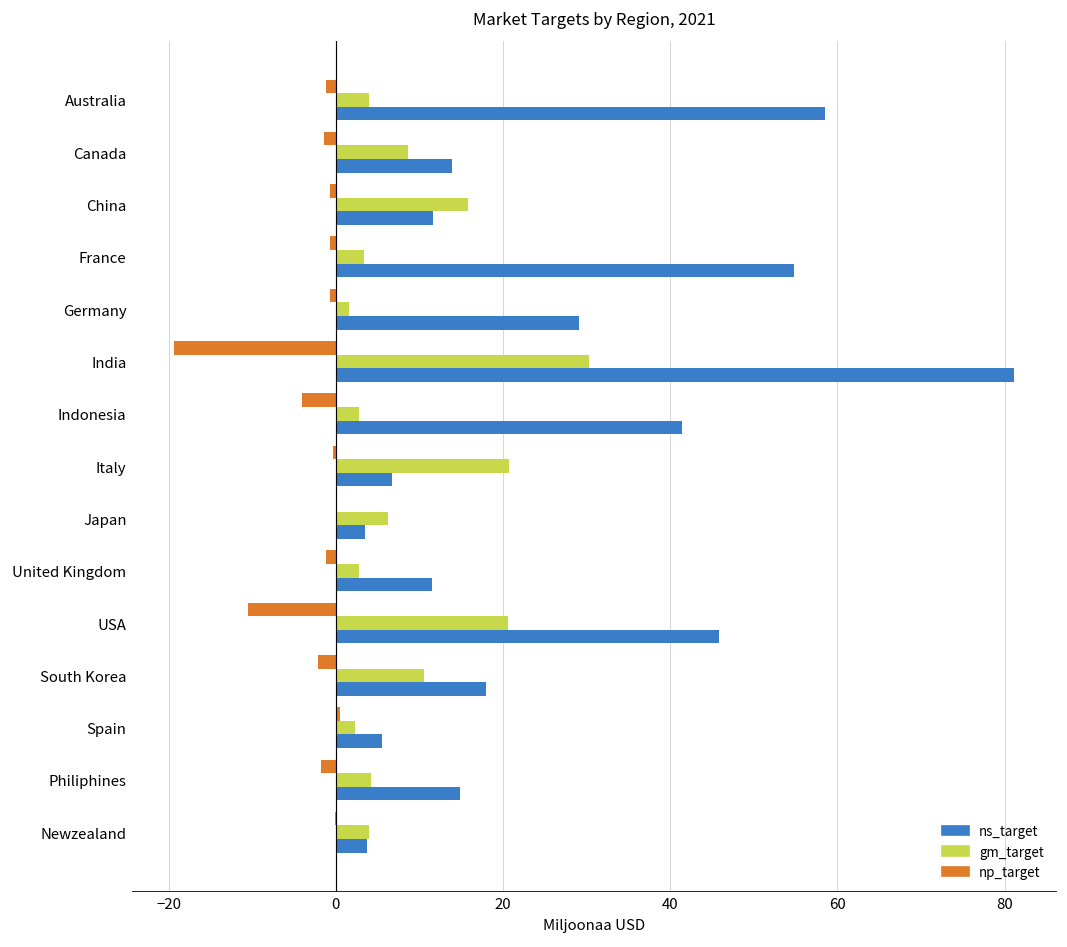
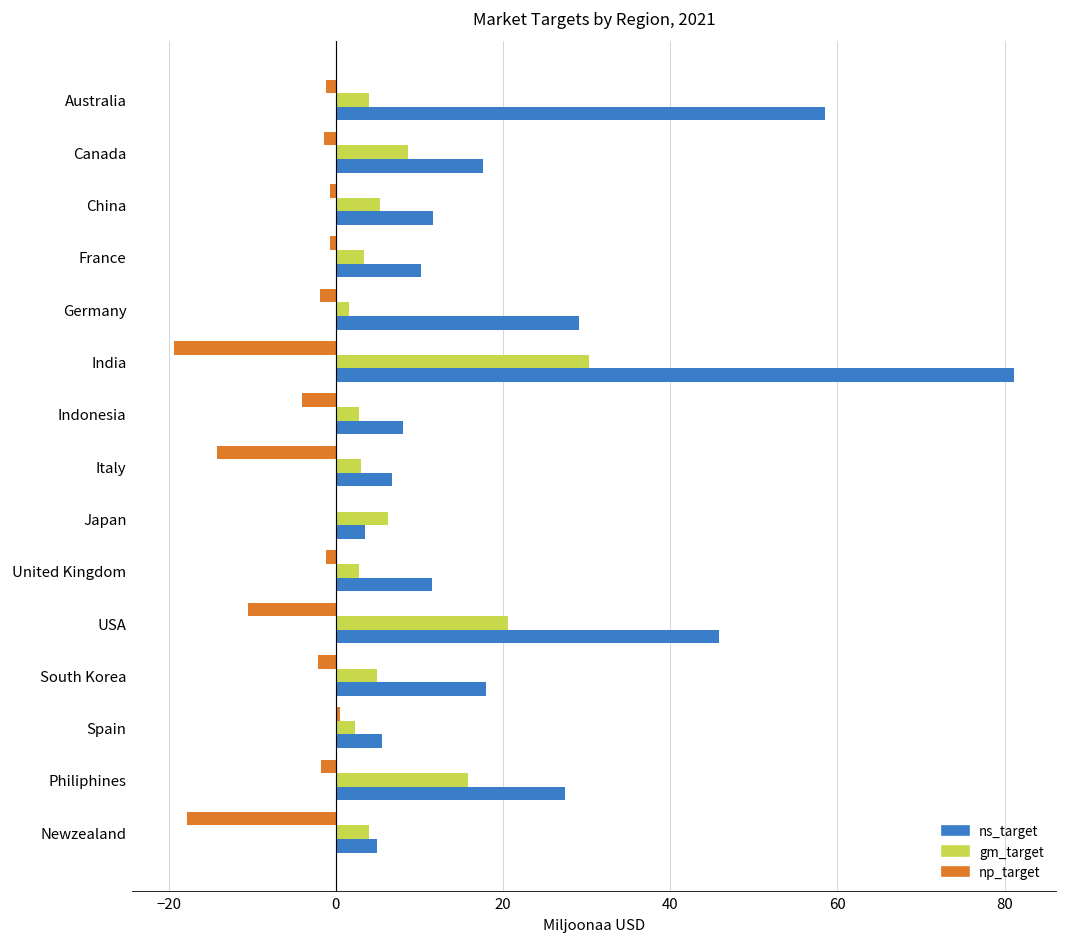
  {
    "ns_target": {
      "Australia": 59,
-     "Canada": 14,
+     "Canada": 18,
      "China": 12,
-     "France": 55,
+     "France": 10,
      "Germany": 29,
      "India": 81,
-     "Indonesia": 41,
+     "Indonesia": 8,
      "Italy": 7,
      "Japan": 4,
      "United Kingdom": 11,
      "USA": 46,
      "South Korea": 18,
      "Spain": 5,
-     "Philiphines": 15,
-     "Newzealand": 4
+     "Philiphines": 27,
+     "Newzealand": 5
    },
    "gm_target": {
      "Australia": 4,
      "Canada": 9,
-     "China": 16,
+     "China": 5,
      "France": 3,
      "Germany": 2,
      "India": 30,
      "Indonesia": 3,
-     "Italy": 21,
+     "Italy": 3,
      "Japan": 6,
      "United Kingdom": 3,
      "USA": 21,
-     "South Korea": 11,
+     "South Korea": 5,
      "Spain": 2,
-     "Philiphines": 4,
+     "Philiphines": 16,
      "Newzealand": 4
    },
    "np_target": {
      "Australia": -1,
      "Canada": -1,
      "China": -1,
      "France": -1,
-     "Germany": -1,
+     "Germany": -2,
      "India": -19,
      "Indonesia": -4,
-     "Italy": 0,
+     "Italy": -14,
      "United Kingdom": -1,
      "USA": -11,
      "South Korea": -2,
      "Spain": 1,
      "Philiphines": -2,
-     "Newzealand": 0
+     "Newzealand": -18
    }
  }
